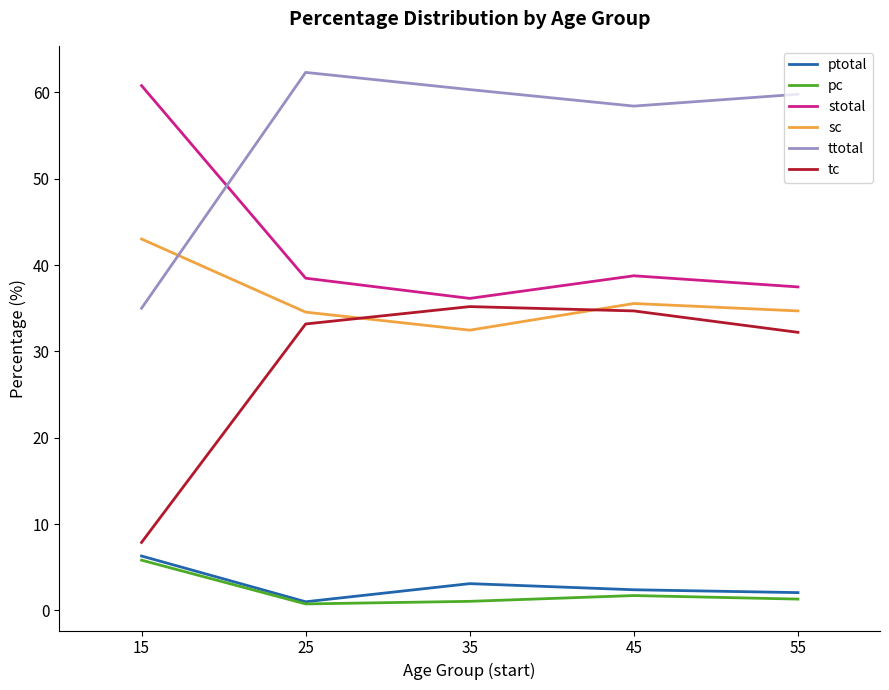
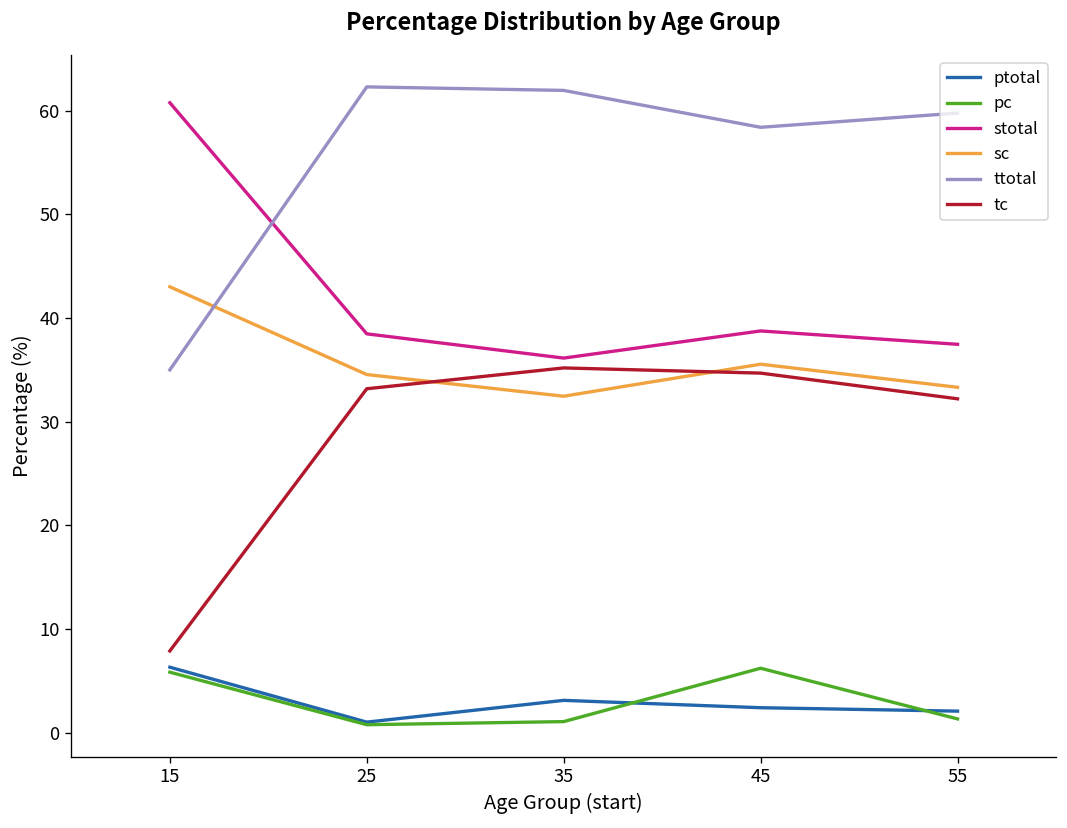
  {
    "ptotal": {
      "15": 6,
      "35": 3,
      "45": 2,
      "55": 2
    },
    "pc": {
      "15": 6,
      "35": 1,
-     "45": 2,
+     "45": 6,
      "55": 1
    },
    "stotal": {
      "15": 61,
      "25": 38,
      "35": 36,
      "45": 39,
      "55": 37
    },
    "sc": {
      "15": 43,
      "25": 35,
      "35": 32,
      "45": 36,
-     "55": 35
+     "55": 33
    },
    "ttotal": {
      "15": 35,
      "25": 62,
-     "35": 60,
+     "35": 62,
      "45": 58
    },
    "tc": {
      "15": 8,
      "25": 33,
      "35": 35,
      "45": 35,
      "55": 32
    }
  }
